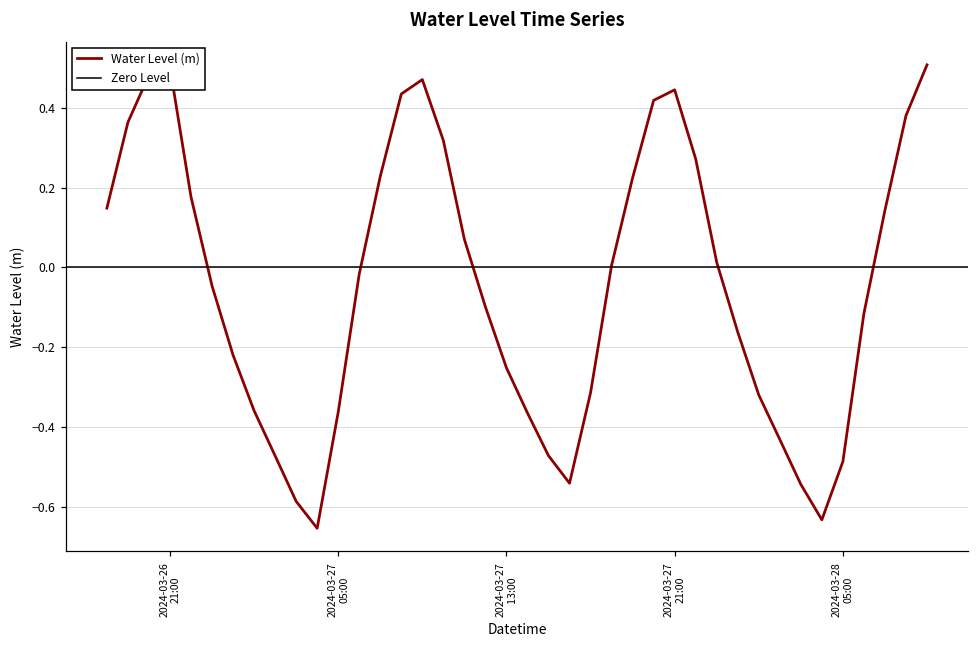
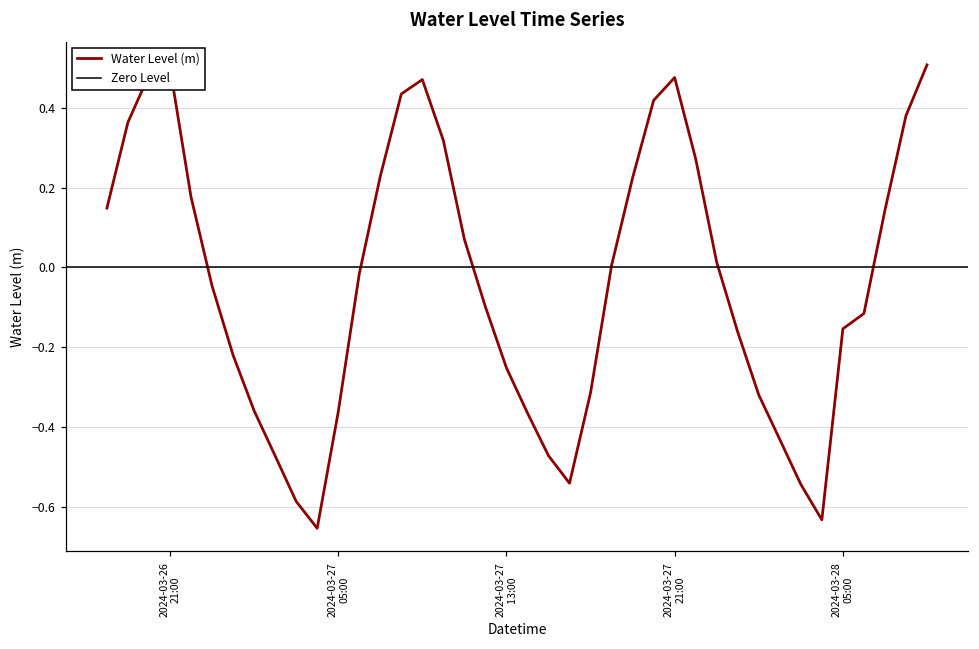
  {
    "2024-03-27 05:00": -0.36,
    "2024-03-27 13:00": -0.25,
-   "2024-03-27 21:00": 0.44,
-   "2024-03-28 05:00": -0.49
+   "2024-03-27 21:00": 0.48,
+   "2024-03-28 05:00": -0.15
  }
